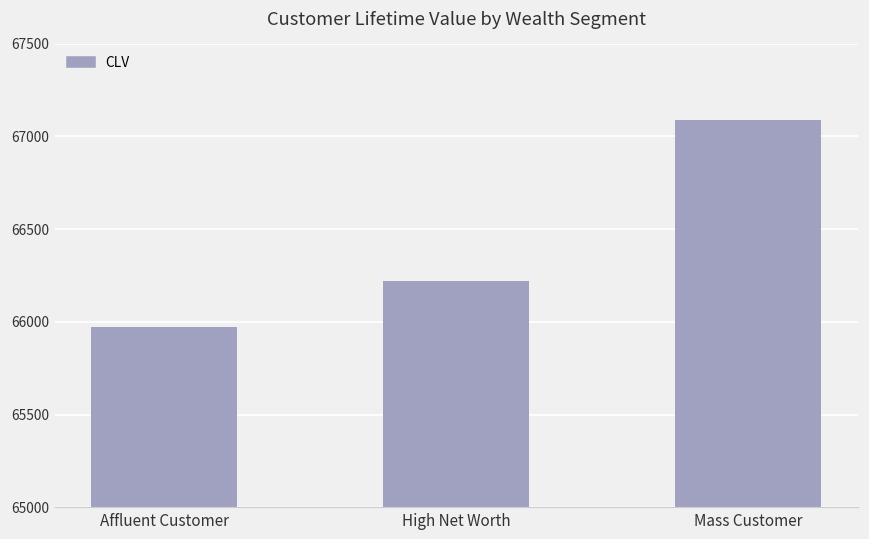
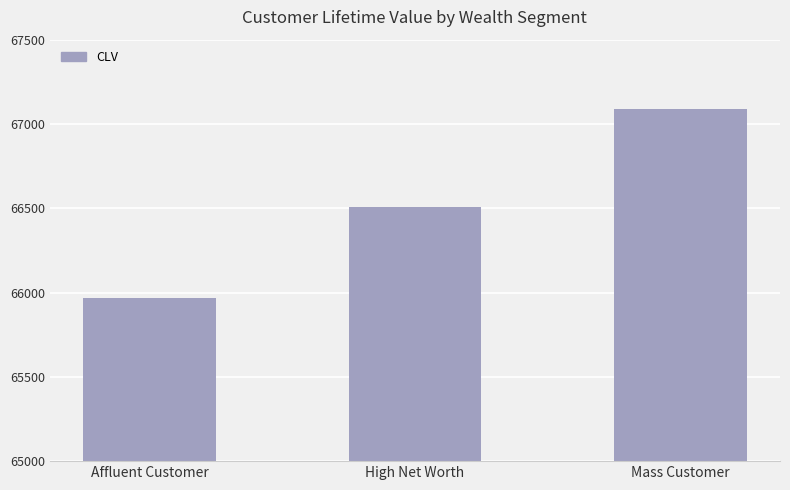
  {
    "Affluent Customer": 65970,
-   "High Net Worth": 66220,
+   "High Net Worth": 66510,
    "Mass Customer": 67090
  }
